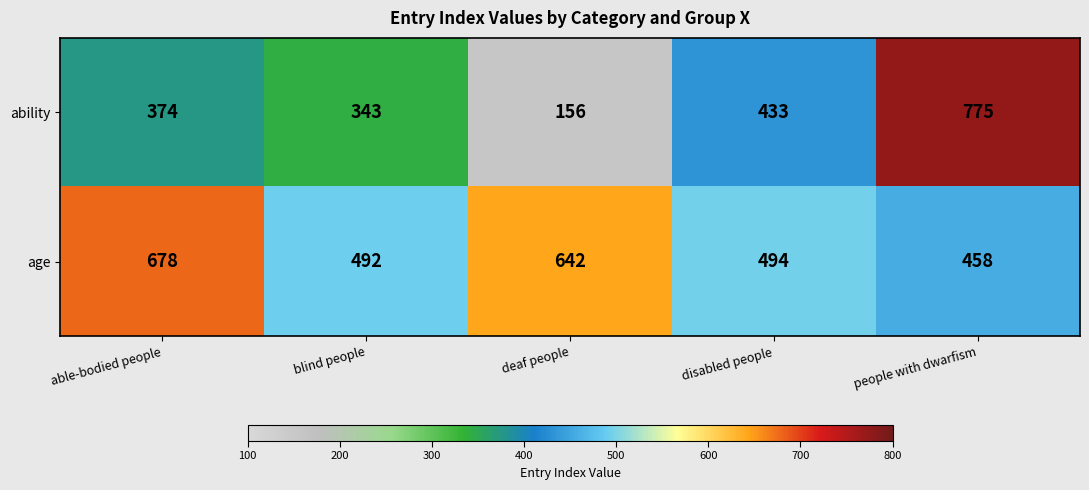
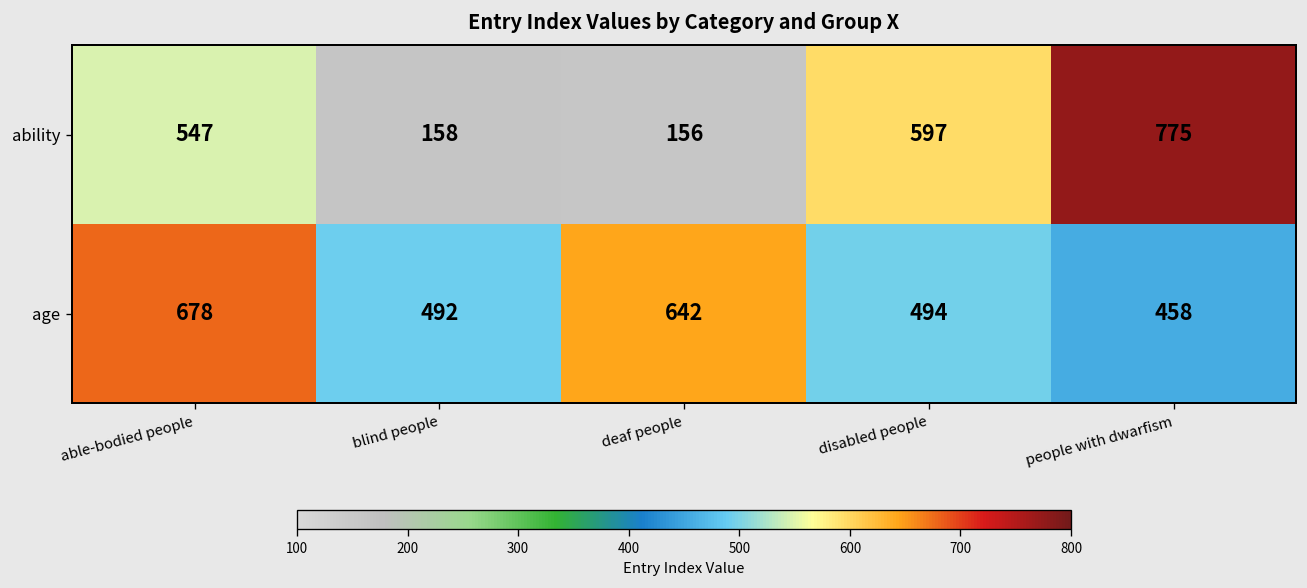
  {
    "ability": {
-     "able-bodied people": 374,
-     "blind people": 343,
+     "able-bodied people": 547,
+     "blind people": 158,
      "deaf people": 156,
-     "disabled people": 433,
+     "disabled people": 597,
      "people with dwarfism": 775
    },
    "age": {
      "able-bodied people": 678,
      "blind people": 492,
      "deaf people": 642,
      "disabled people": 494,
      "people with dwarfism": 458
    }
  }
